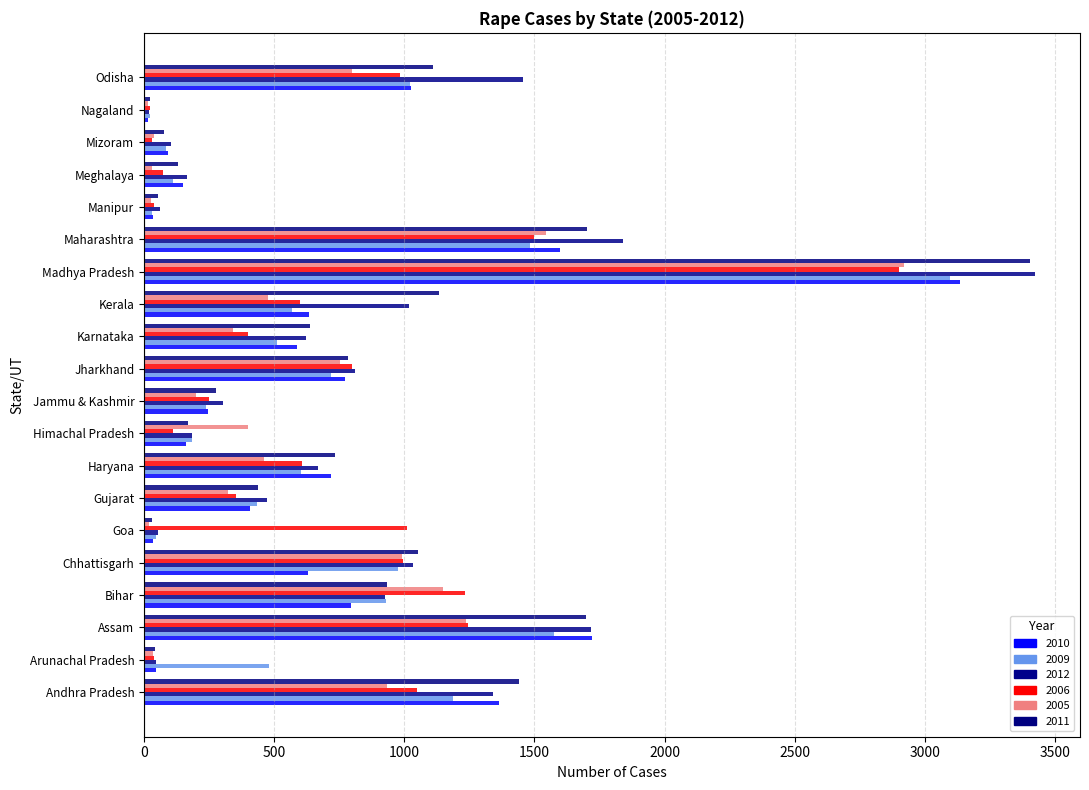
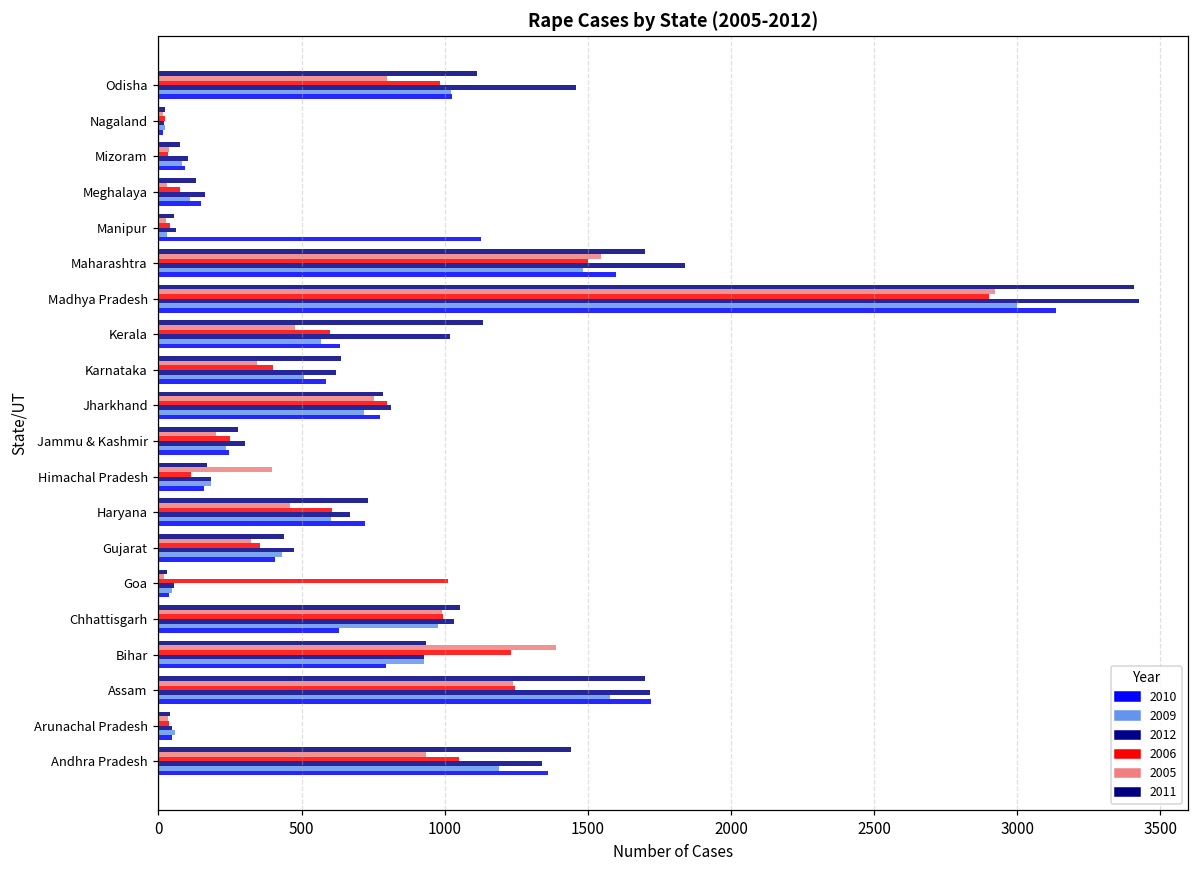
  {
    "2010": {
      "Odisha": 1030,
      "Nagaland": 20,
      "Mizoram": 90,
      "Meghalaya": 150,
-     "Manipur": 30,
+     "Manipur": 1130,
      "Maharashtra": 1600,
      "Madhya Pradesh": 3140,
      "Kerala": 630,
      "Karnataka": 590,
      "Jharkhand": 770,
      "Jammu & Kashmir": 250,
      "Himachal Pradesh": 160,
      "Haryana": 720,
      "Gujarat": 410,
      "Goa": 40,
      "Chhattisgarh": 630,
      "Bihar": 800,
      "Assam": 1720,
      "Arunachal Pradesh": 50,
      "Andhra Pradesh": 1360
    },
    "2009": {
      "Odisha": 1020,
      "Nagaland": 20,
      "Mizoram": 80,
      "Meghalaya": 110,
      "Manipur": 30,
      "Maharashtra": 1480,
-     "Madhya Pradesh": 3100,
+     "Madhya Pradesh": 3000,
      "Kerala": 570,
      "Karnataka": 510,
      "Jharkhand": 720,
      "Jammu & Kashmir": 240,
      "Himachal Pradesh": 180,
      "Haryana": 600,
      "Gujarat": 430,
      "Goa": 50,
      "Chhattisgarh": 980,
      "Bihar": 930,
      "Assam": 1580,
-     "Arunachal Pradesh": 480,
+     "Arunachal Pradesh": 60,
      "Andhra Pradesh": 1190
    },
    "2006": {
      "Odisha": 990,
      "Nagaland": 20,
      "Mizoram": 30,
      "Meghalaya": 70,
      "Manipur": 40,
      "Maharashtra": 1500,
      "Madhya Pradesh": 2900,
      "Kerala": 600,
      "Karnataka": 400,
      "Jharkhand": 800,
      "Jammu & Kashmir": 250,
      "Himachal Pradesh": 110,
      "Haryana": 610,
      "Gujarat": 350,
      "Goa": 1010,
      "Chhattisgarh": 1000,
      "Bihar": 1230,
      "Assam": 1240,
      "Arunachal Pradesh": 40,
      "Andhra Pradesh": 1050
    },
    "2005": {
      "Odisha": 800,
      "Nagaland": 20,
      "Mizoram": 40,
      "Meghalaya": 30,
      "Manipur": 30,
      "Maharashtra": 1550,
      "Madhya Pradesh": 2920,
      "Kerala": 480,
      "Karnataka": 340,
      "Jharkhand": 750,
      "Jammu & Kashmir": 200,
      "Himachal Pradesh": 400,
      "Haryana": 460,
      "Gujarat": 320,
      "Goa": 20,
      "Chhattisgarh": 990,
-     "Bihar": 1150,
+     "Bihar": 1390,
      "Assam": 1240,
      "Arunachal Pradesh": 40,
      "Andhra Pradesh": 940
    }
  }
